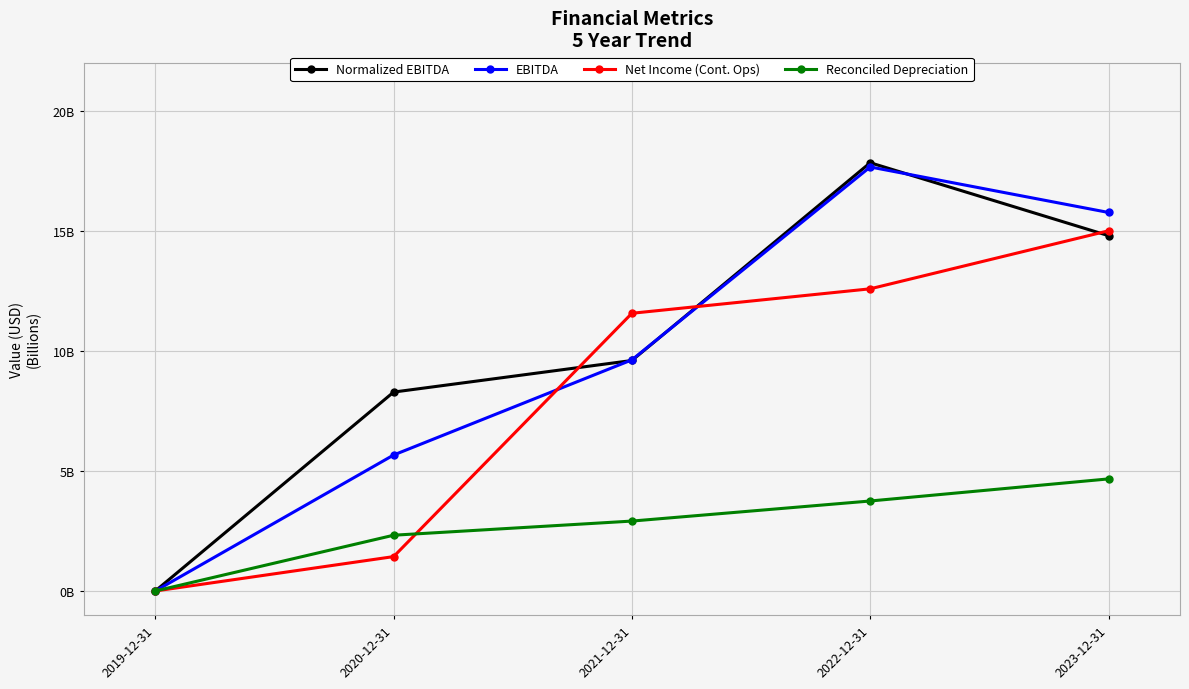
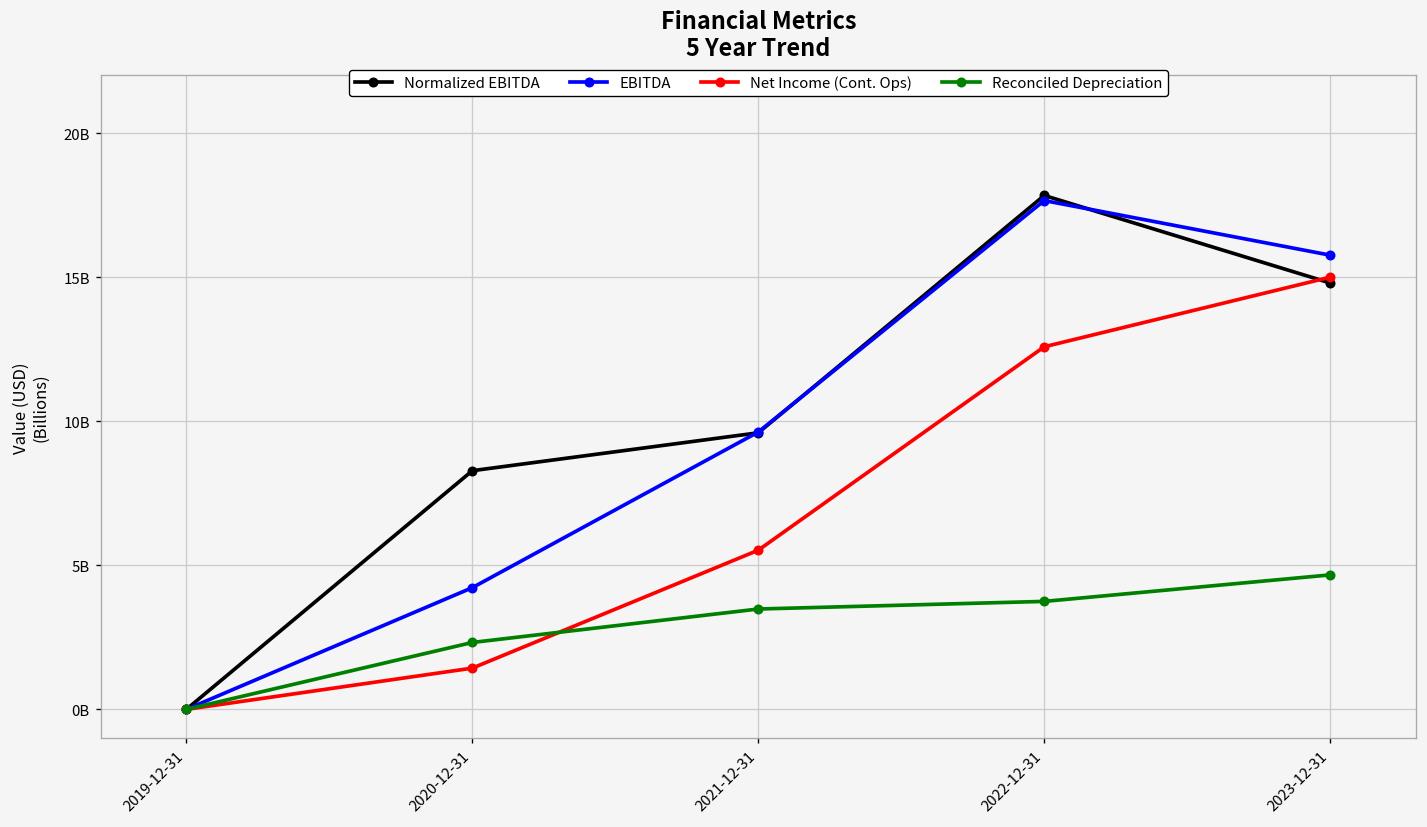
  {
    "Normalized EBITDA": {
      "2020-12-31": 8300000000,
      "2022-12-31": 17800000000,
      "2023-12-31": 14800000000
    },
    "EBITDA": {
-     "2020-12-31": 5700000000,
+     "2020-12-31": 4200000000,
      "2022-12-31": 17700000000,
      "2023-12-31": 15800000000
    },
    "Net Income (Cont. Ops)": {
      "2020-12-31": 1400000000,
-     "2021-12-31": 11600000000,
+     "2021-12-31": 5500000000,
      "2022-12-31": 12600000000,
      "2023-12-31": 15000000000
    },
    "Reconciled Depreciation": {
      "2020-12-31": 2300000000,
-     "2021-12-31": 2900000000,
+     "2021-12-31": 3500000000,
      "2022-12-31": 3700000000,
      "2023-12-31": 4700000000
    }
  }
